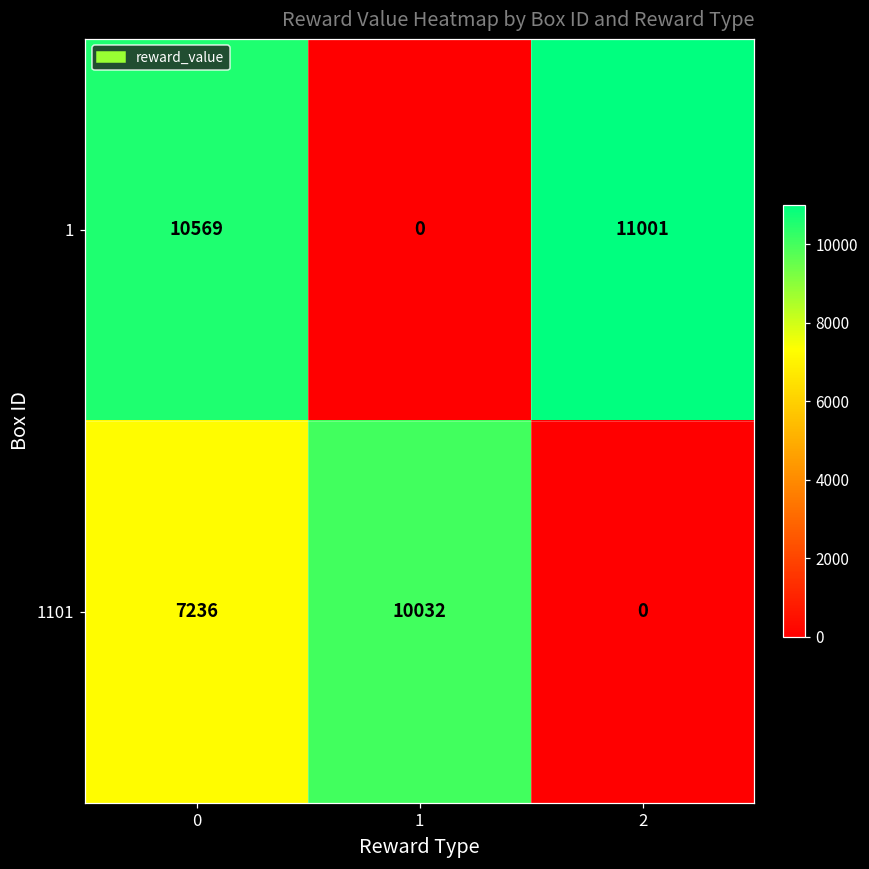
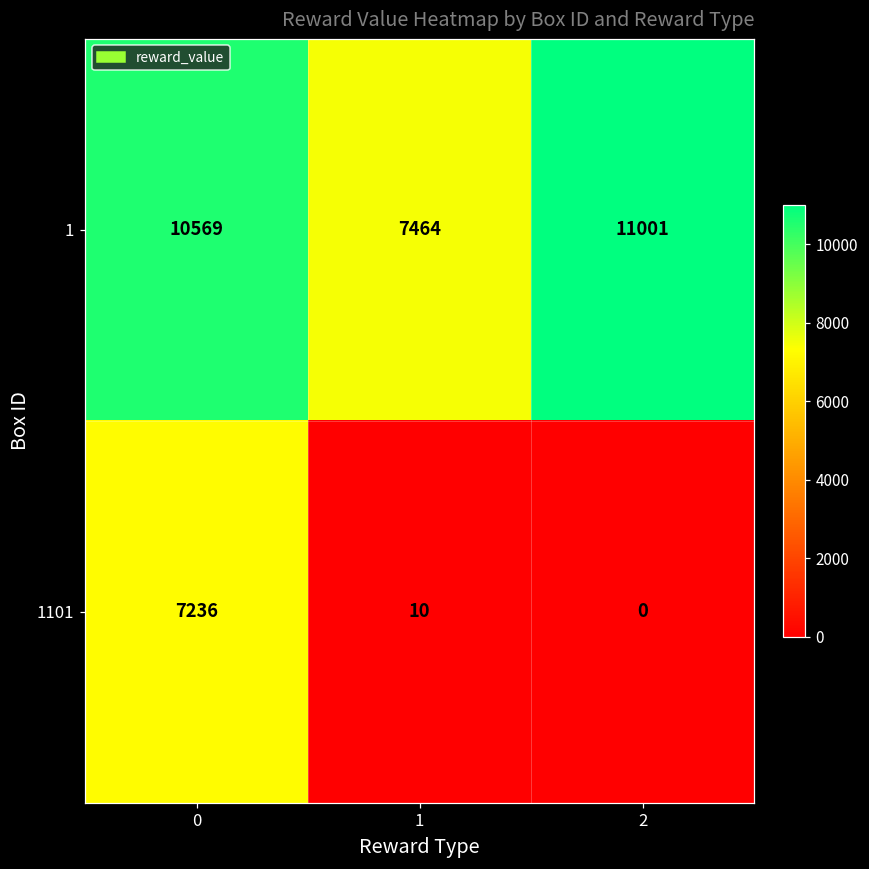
  {
    "1": {
      "0": 10569,
-     "1": 0,
+     "1": 7464,
      "2": 11001
    },
    "1101": {
      "0": 7236,
-     "1": 10032,
+     "1": 10,
      "2": 0
    }
  }
